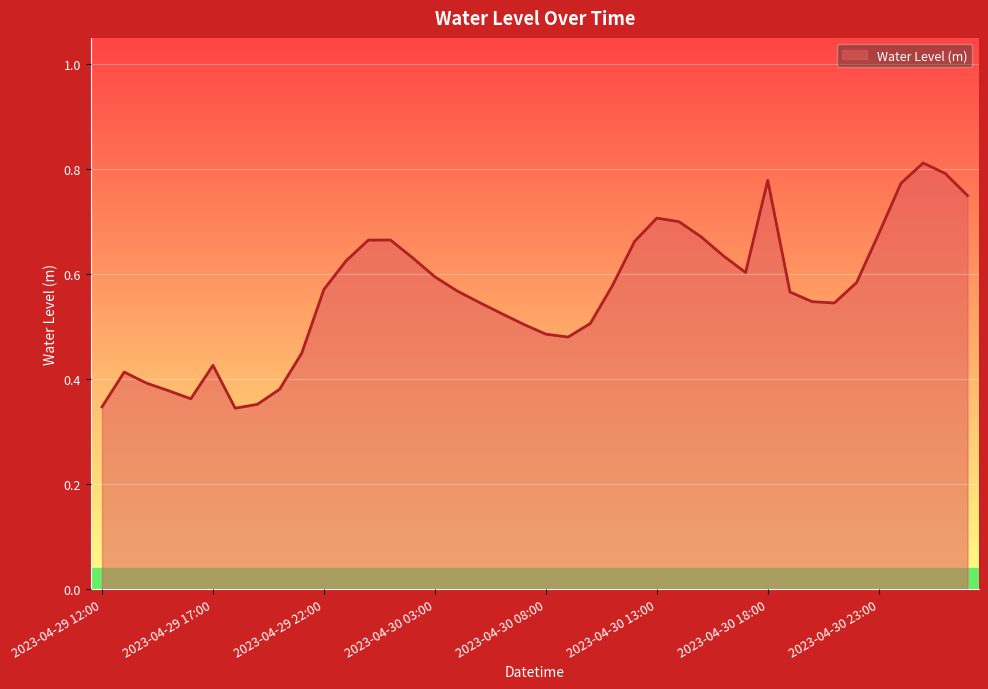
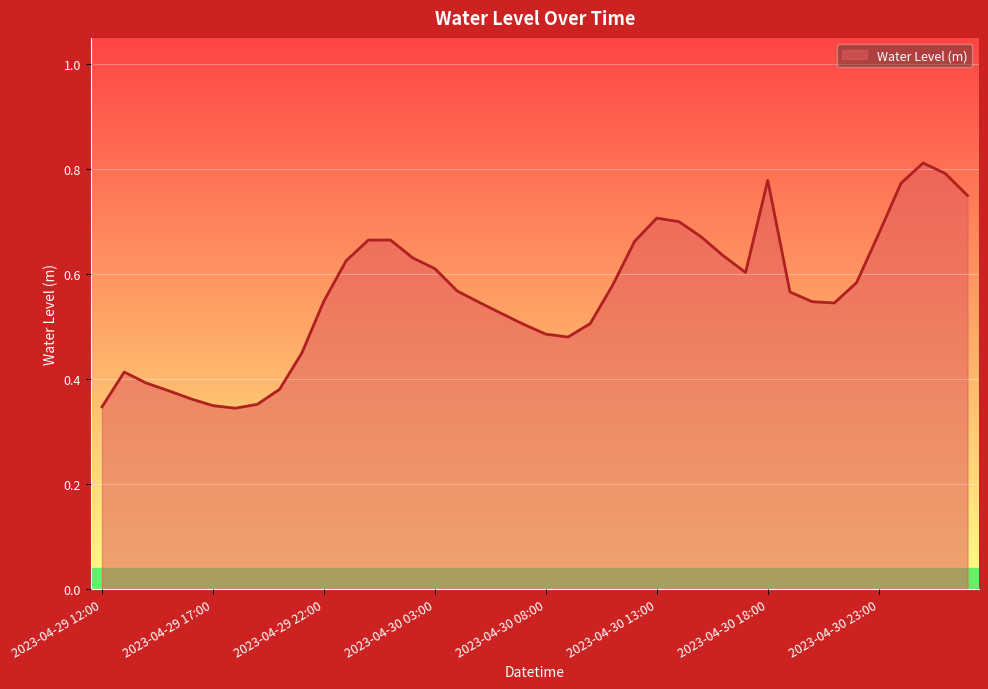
  {
    "2023-04-29 12:00": 0.35,
-   "2023-04-29 17:00": 0.43,
-   "2023-04-29 22:00": 0.57,
-   "2023-04-30 03:00": 0.59,
+   "2023-04-29 17:00": 0.35,
+   "2023-04-29 22:00": 0.55,
+   "2023-04-30 03:00": 0.61,
    "2023-04-30 08:00": 0.49,
    "2023-04-30 13:00": 0.71,
    "2023-04-30 18:00": 0.78,
    "2023-04-30 23:00": 0.68
  }
